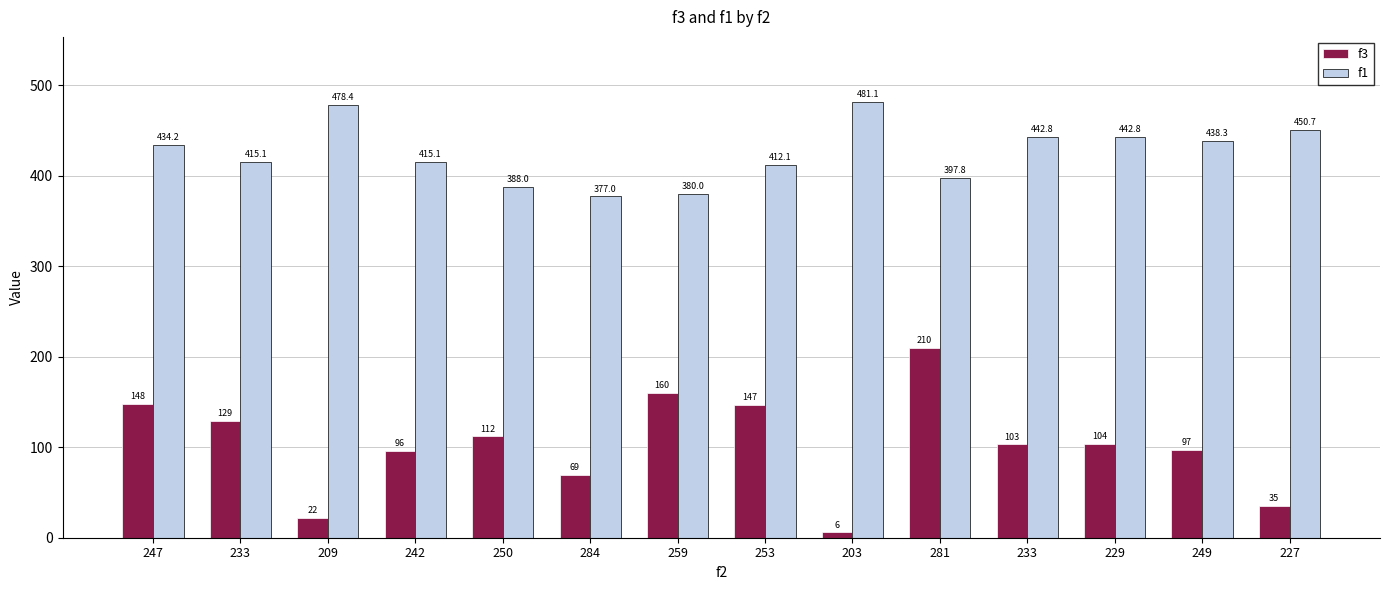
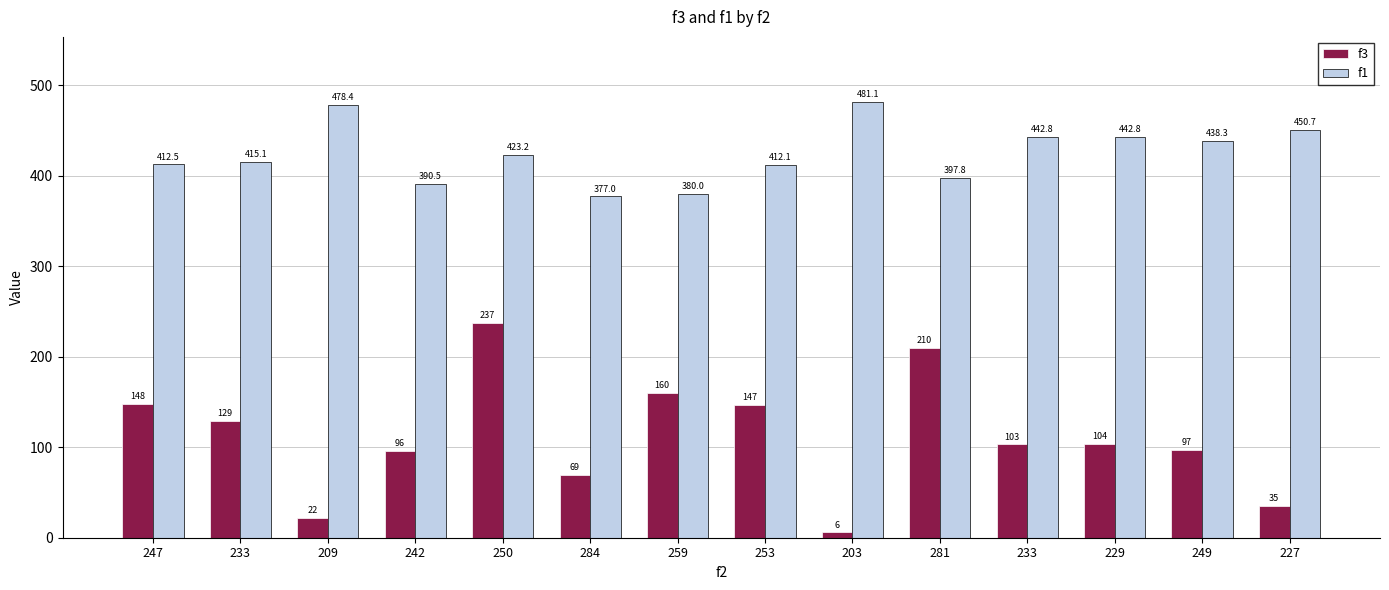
  {
    "f3": {
      "247": 148,
      "209": 22,
      "242": 96,
-     "250": 112,
+     "250": 237,
      "284": 69,
      "259": 160,
      "253": 147,
      "203": 6,
      "281": 210,
      "229": 104,
      "249": 97,
      "227": 35
    },
    "f1": {
-     "247": 434.2,
+     "247": 412.5,
      "209": 478.4,
-     "242": 415.1,
-     "250": 388.0,
+     "242": 390.5,
+     "250": 423.2,
      "284": 377.0,
      "259": 380.0,
      "253": 412.1,
      "203": 481.1,
      "281": 397.8,
      "229": 442.8,
      "249": 438.3,
      "227": 450.7
    }
  }
